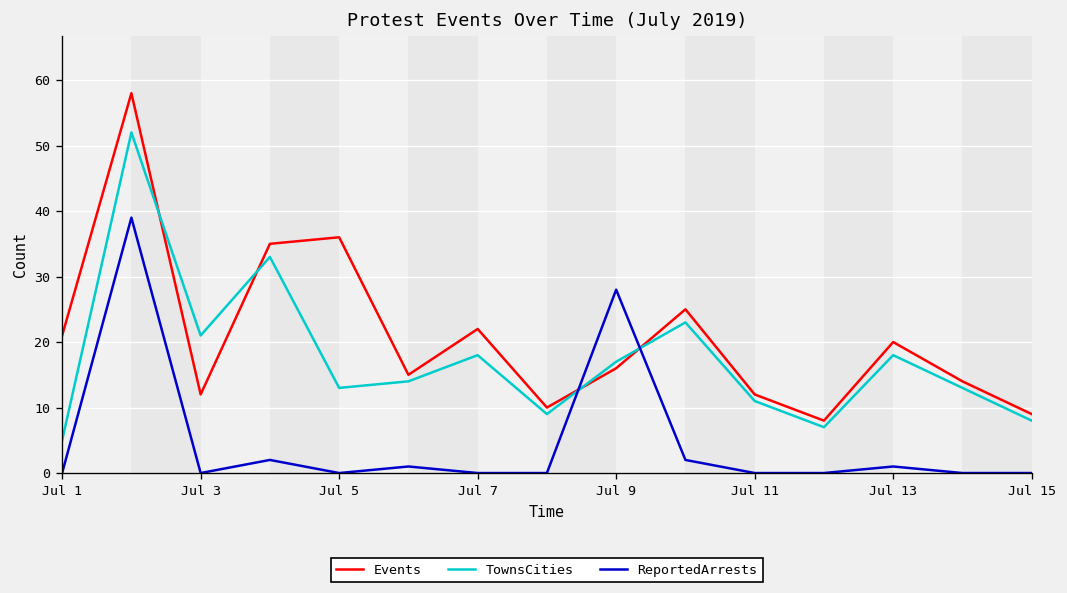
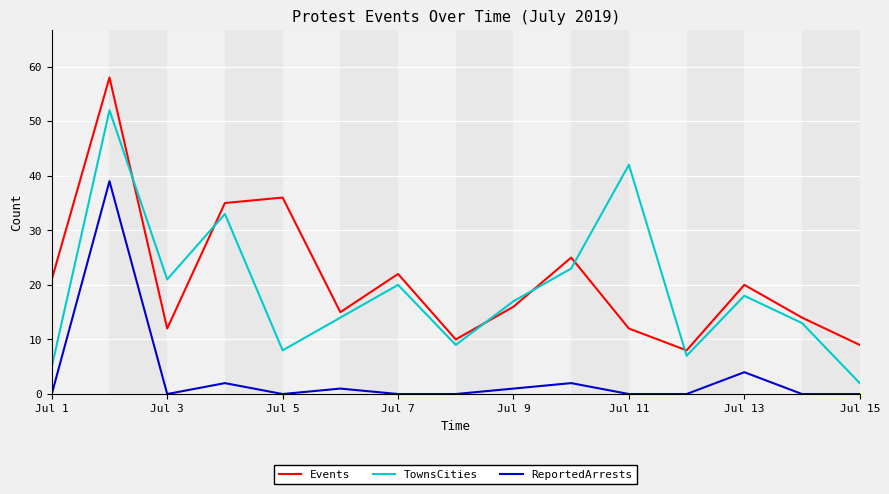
  {
    "Events": {
      "Jul 1": 21,
      "Jul 3": 12,
      "Jul 5": 36,
      "Jul 7": 22,
      "Jul 9": 16,
      "Jul 11": 12,
      "Jul 13": 20,
      "Jul 15": 9
    },
    "TownsCities": {
      "Jul 1": 5,
      "Jul 3": 21,
-     "Jul 5": 13,
-     "Jul 7": 18,
+     "Jul 5": 8,
+     "Jul 7": 20,
      "Jul 9": 17,
-     "Jul 11": 11,
+     "Jul 11": 42,
      "Jul 13": 18,
-     "Jul 15": 8
+     "Jul 15": 2
    },
    "ReportedArrests": {
      "Jul 1": 0,
      "Jul 3": 0,
      "Jul 5": 0,
      "Jul 7": 0,
-     "Jul 9": 28,
+     "Jul 9": 1,
      "Jul 11": 0,
-     "Jul 13": 1,
+     "Jul 13": 4,
      "Jul 15": 0
    }
  }
